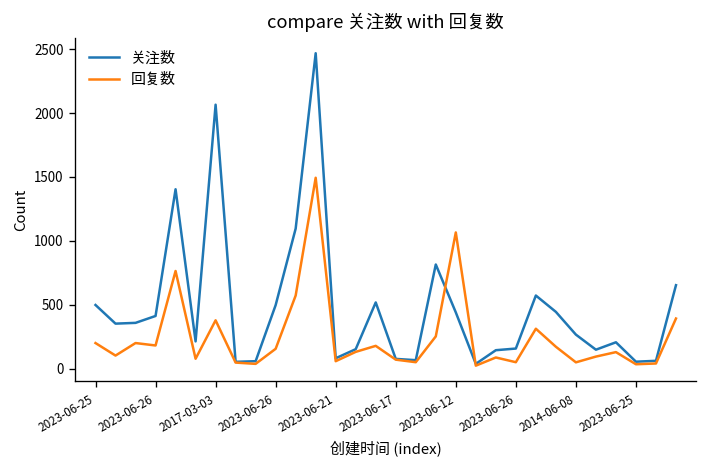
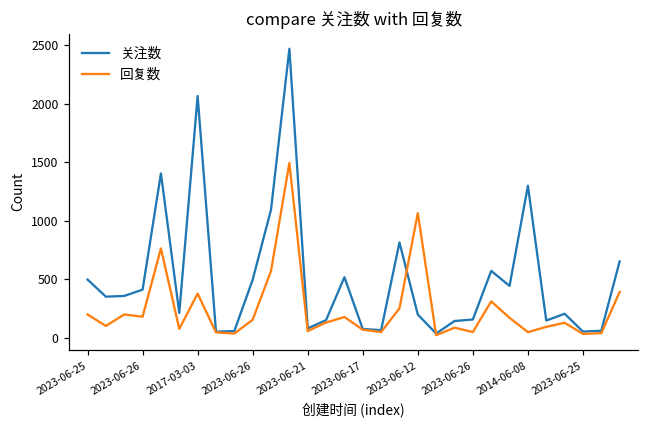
  {
    "关注数": {
      "2017-03-03": 2070,
-     "2023-06-12": 440,
-     "2014-06-08": 270
+     "2023-06-12": 200,
+     "2014-06-08": 1300
    },
    "回复数": {
      "2017-03-03": 380,
      "2023-06-12": 1070,
      "2014-06-08": 50
    }
  }
